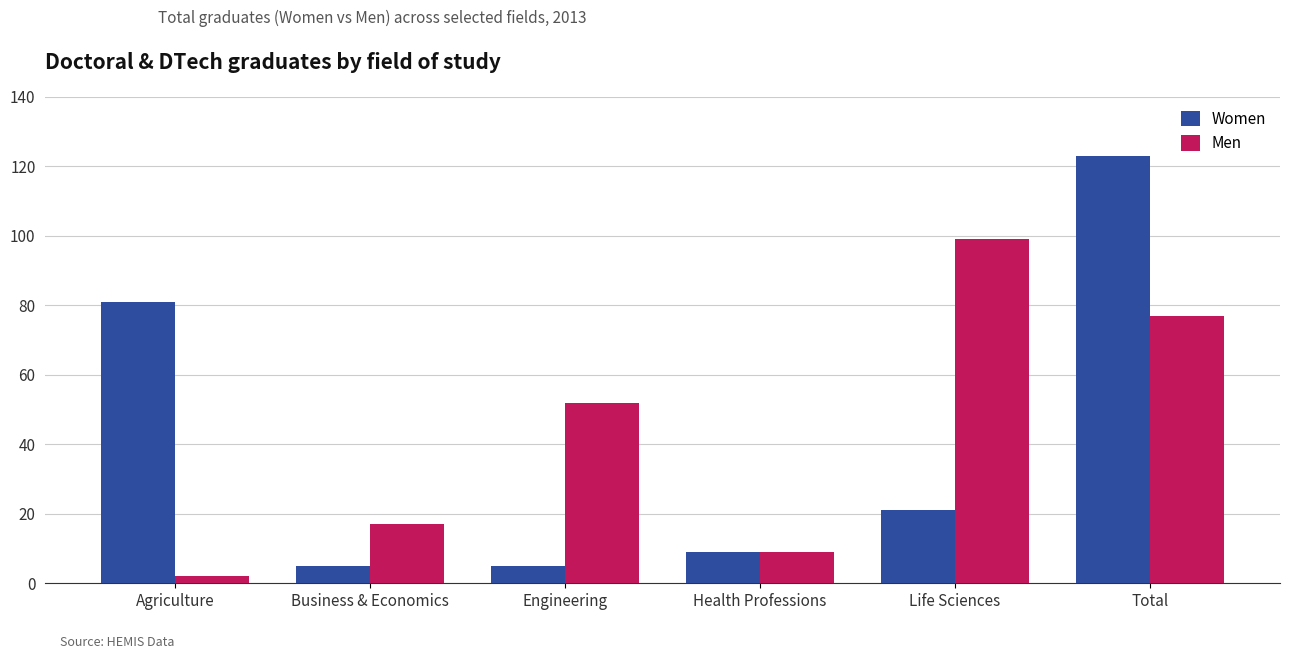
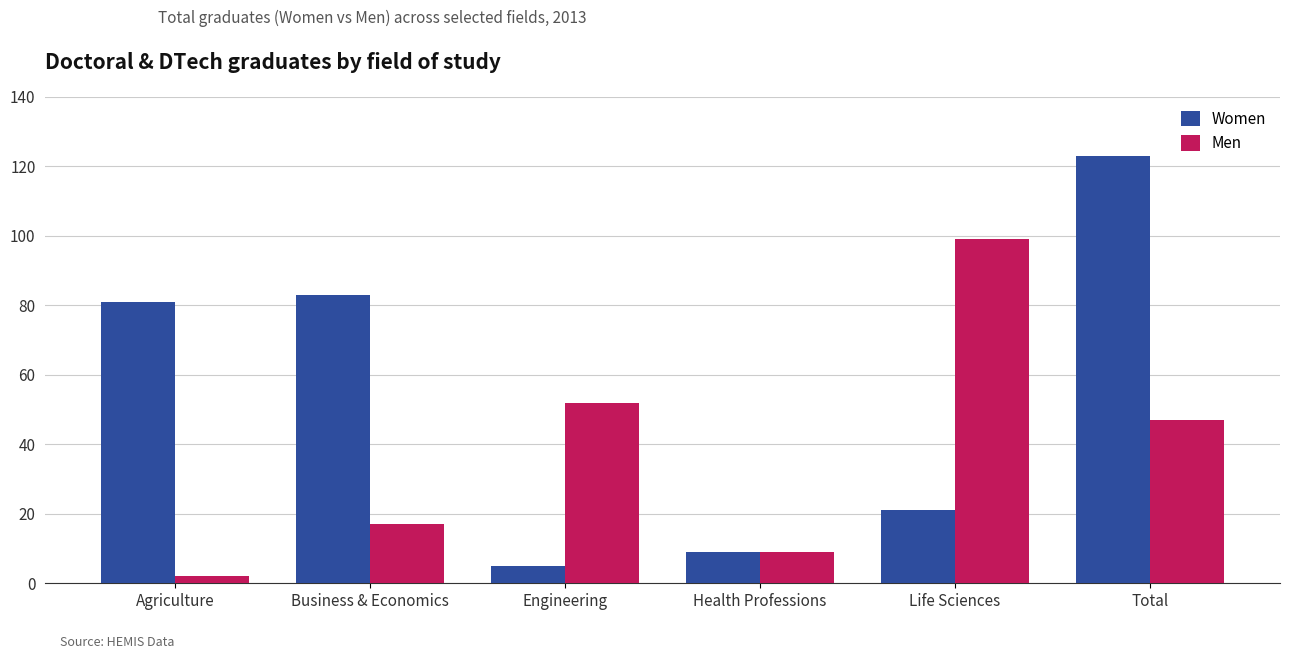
  {
    "Women": {
      "Agriculture": 81,
-     "Business & Economics": 5,
+     "Business & Economics": 83,
      "Engineering": 5,
      "Health Professions": 9,
      "Life Sciences": 21,
      "Total": 123
    },
    "Men": {
      "Agriculture": 2,
      "Business & Economics": 17,
      "Engineering": 52,
      "Health Professions": 9,
      "Life Sciences": 99,
-     "Total": 77
+     "Total": 47
    }
  }
